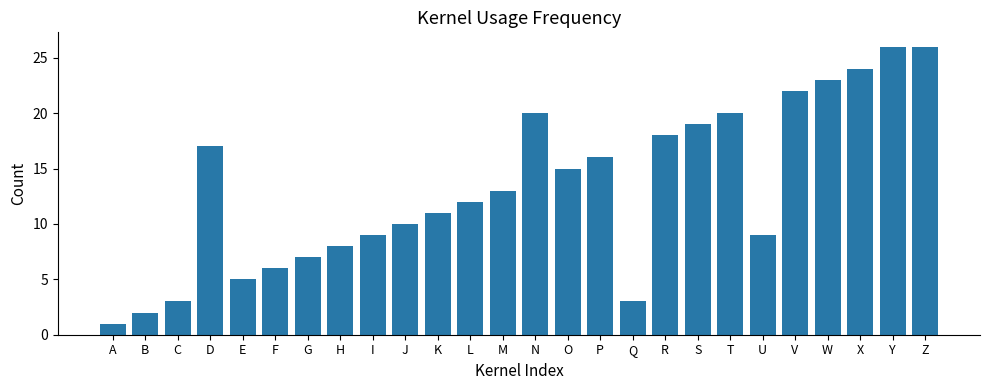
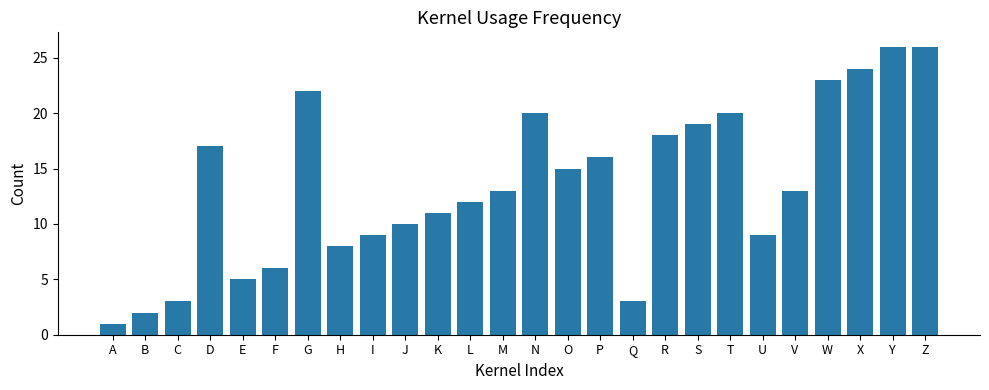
  {
    "A": 1,
    "B": 2,
    "C": 3,
    "D": 17,
    "E": 5,
    "F": 6,
-   "G": 7,
+   "G": 22,
    "H": 8,
    "I": 9,
    "J": 10,
    "K": 11,
    "L": 12,
    "M": 13,
    "N": 20,
    "O": 15,
    "P": 16,
    "Q": 3,
    "R": 18,
    "S": 19,
    "T": 20,
    "U": 9,
-   "V": 22,
+   "V": 13,
    "W": 23,
    "X": 24,
    "Y": 26,
    "Z": 26
  }
